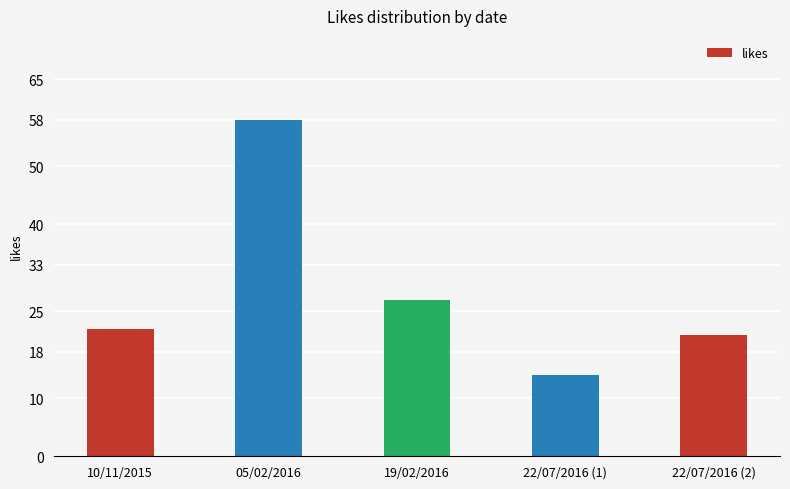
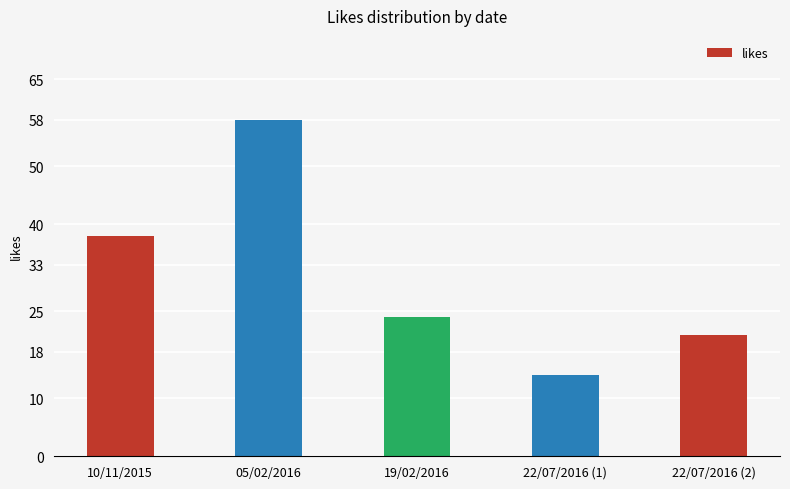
  {
-   "10/11/2015": 22,
+   "10/11/2015": 38,
    "05/02/2016": 58,
-   "19/02/2016": 27,
+   "19/02/2016": 24,
    "22/07/2016 (1)": 14,
    "22/07/2016 (2)": 21
  }
